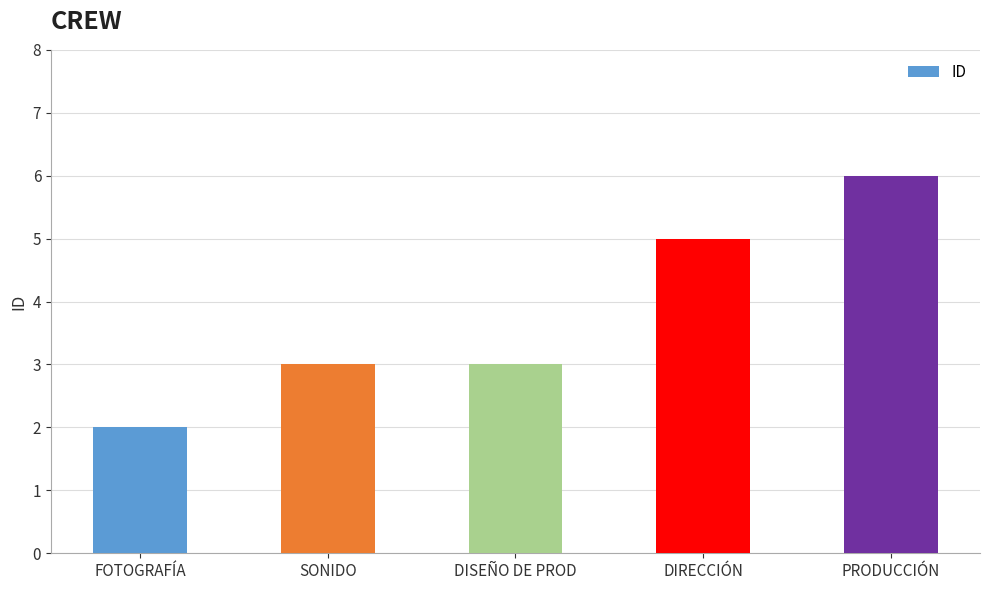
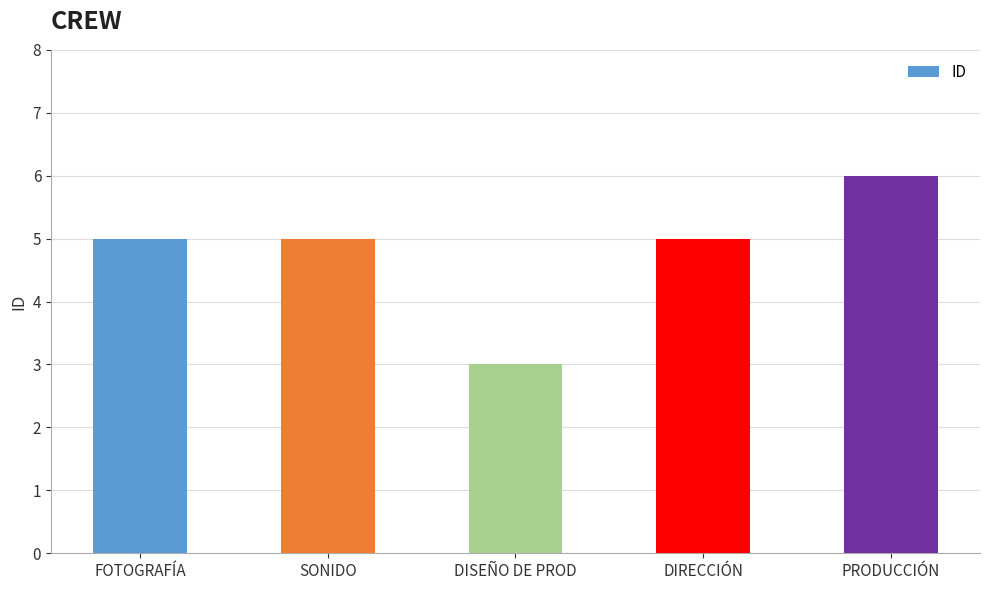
  {
-   "FOTOGRAFÍA": 2,
-   "SONIDO": 3,
+   "FOTOGRAFÍA": 5,
+   "SONIDO": 5,
    "DISEÑO DE PROD": 3,
    "DIRECCIÓN": 5,
    "PRODUCCIÓN": 6
  }
